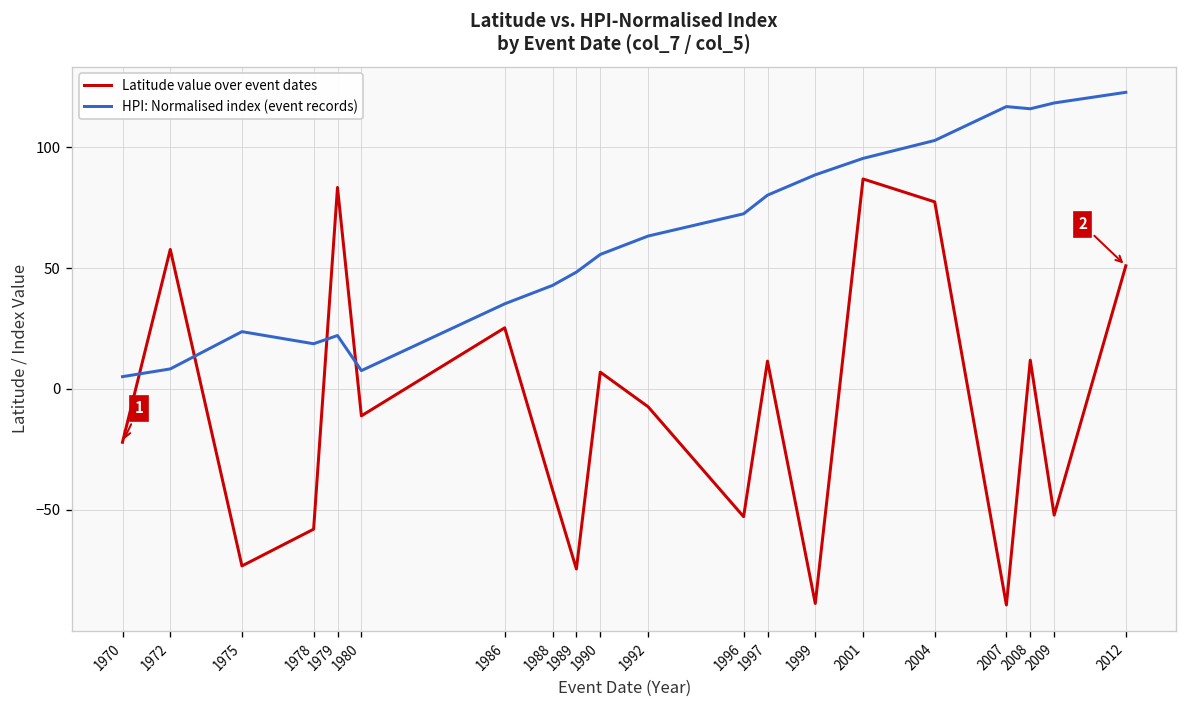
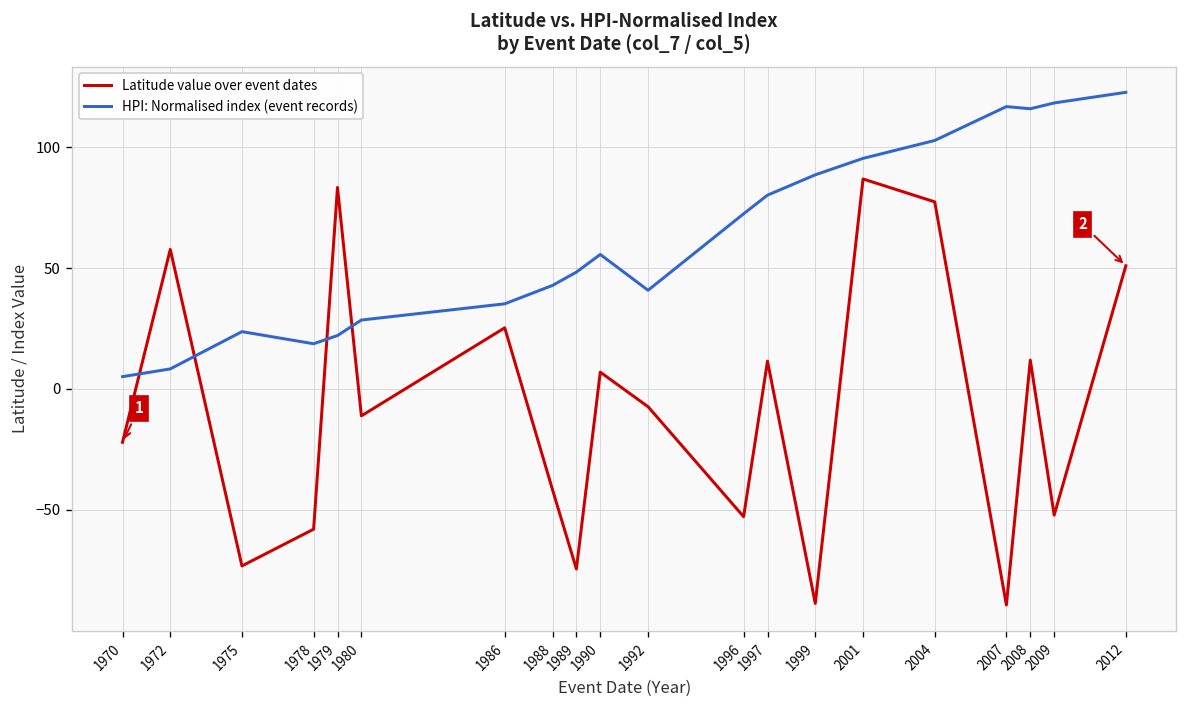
  {
    "Latitude value over event dates": {
      "1972": 58,
      "1975": -73,
      "1978": -58,
      "1979": 83,
      "1980": -11,
      "1986": 25,
      "1988": -42,
      "1989": -74,
      "1990": 7,
      "1992": -7,
      "1996": -53,
      "1997": 12,
      "1999": -89,
      "2001": 87,
      "2004": 77,
      "2007": -89,
      "2008": 12,
      "2009": -52,
      "2012": 51
    },
    "HPI: Normalised index (event records)": {
      "1970": 5,
      "1972": 8,
      "1975": 24,
      "1978": 19,
      "1979": 22,
-     "1980": 8,
+     "1980": 29,
      "1986": 35,
      "1988": 43,
      "1989": 48,
      "1990": 56,
-     "1992": 63,
+     "1992": 41,
      "1996": 72,
      "1997": 80,
      "1999": 89,
      "2001": 95,
      "2004": 103,
      "2007": 117,
      "2008": 116,
      "2009": 118,
      "2012": 123
    }
  }
